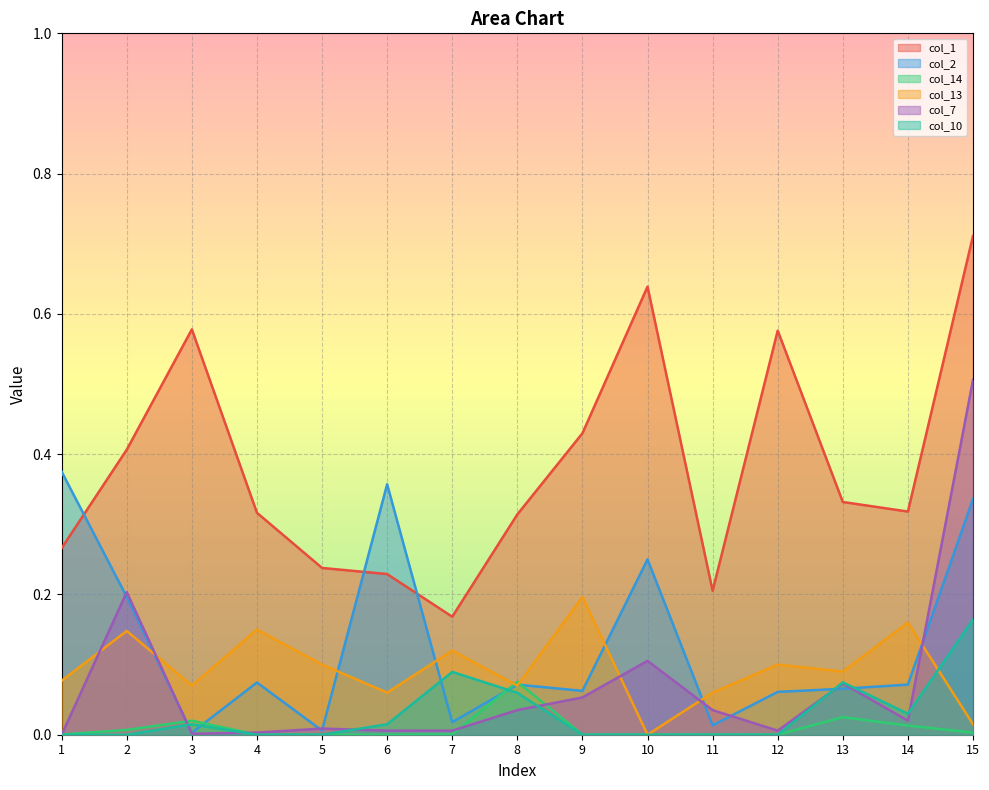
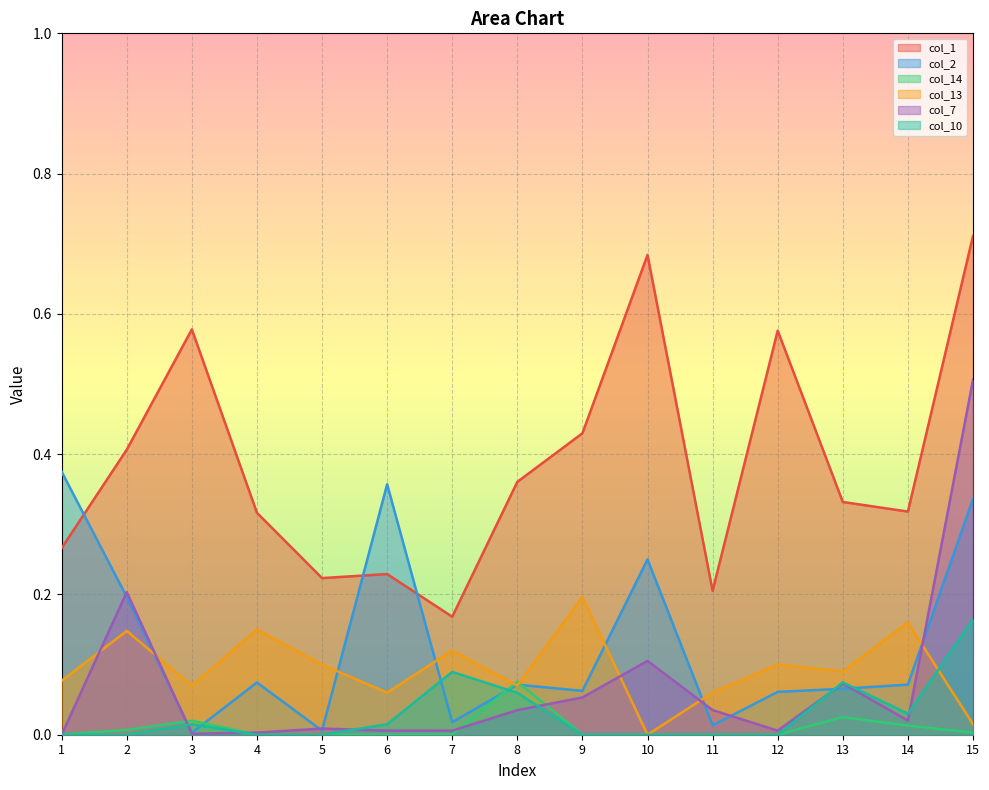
  {
    "col_1": {
      "1": 0.27,
      "2": 0.41,
      "3": 0.58,
      "4": 0.32,
-     "5": 0.24,
+     "5": 0.22,
      "6": 0.23,
      "7": 0.17,
-     "8": 0.31,
+     "8": 0.36,
      "9": 0.43,
-     "10": 0.64,
+     "10": 0.68,
      "11": 0.21,
      "12": 0.58,
      "13": 0.33,
      "14": 0.32,
      "15": 0.71
    },
    "col_13": {
      "1": 0.08,
      "2": 0.15,
      "3": 0.07,
      "4": 0.15,
      "5": 0.10,
      "6": 0.06,
      "7": 0.12,
      "9": 0.20,
      "11": 0.06,
      "12": 0.10,
      "13": 0.09,
      "14": 0.16,
      "15": 0.02
    },
    "col_7": {
      "2": 0.20,
      "6": 0.01,
      "7": 0.01,
      "8": 0.04,
      "9": 0.05,
      "10": 0.11,
      "11": 0.04,
      "12": 0.01,
      "14": 0.02,
      "15": 0.51
    }
  }
